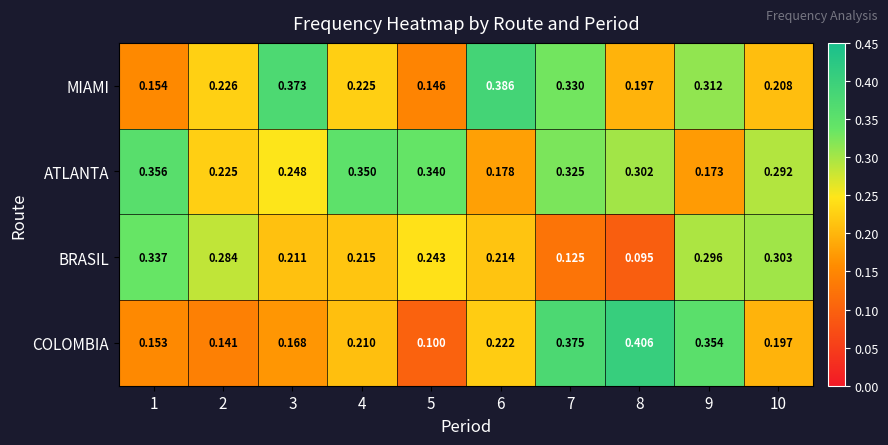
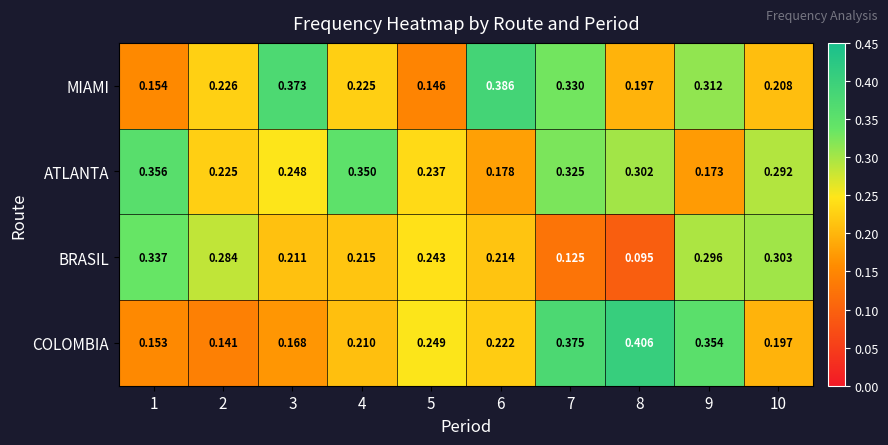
  {
    "MIAMI": {
      "1": 0.154,
      "2": 0.226,
      "3": 0.373,
      "4": 0.225,
      "5": 0.146,
      "6": 0.386,
      "7": 0.330,
      "8": 0.197,
      "9": 0.312,
      "10": 0.208
    },
    "ATLANTA": {
      "1": 0.356,
      "2": 0.225,
      "3": 0.248,
      "4": 0.350,
-     "5": 0.340,
+     "5": 0.237,
      "6": 0.178,
      "7": 0.325,
      "8": 0.302,
      "9": 0.173,
      "10": 0.292
    },
    "BRASIL": {
      "1": 0.337,
      "2": 0.284,
      "3": 0.211,
      "4": 0.215,
      "5": 0.243,
      "6": 0.214,
      "7": 0.125,
      "8": 0.095,
      "9": 0.296,
      "10": 0.303
    },
    "COLOMBIA": {
      "1": 0.153,
      "2": 0.141,
      "3": 0.168,
      "4": 0.210,
-     "5": 0.100,
+     "5": 0.249,
      "6": 0.222,
      "7": 0.375,
      "8": 0.406,
      "9": 0.354,
      "10": 0.197
    }
  }
